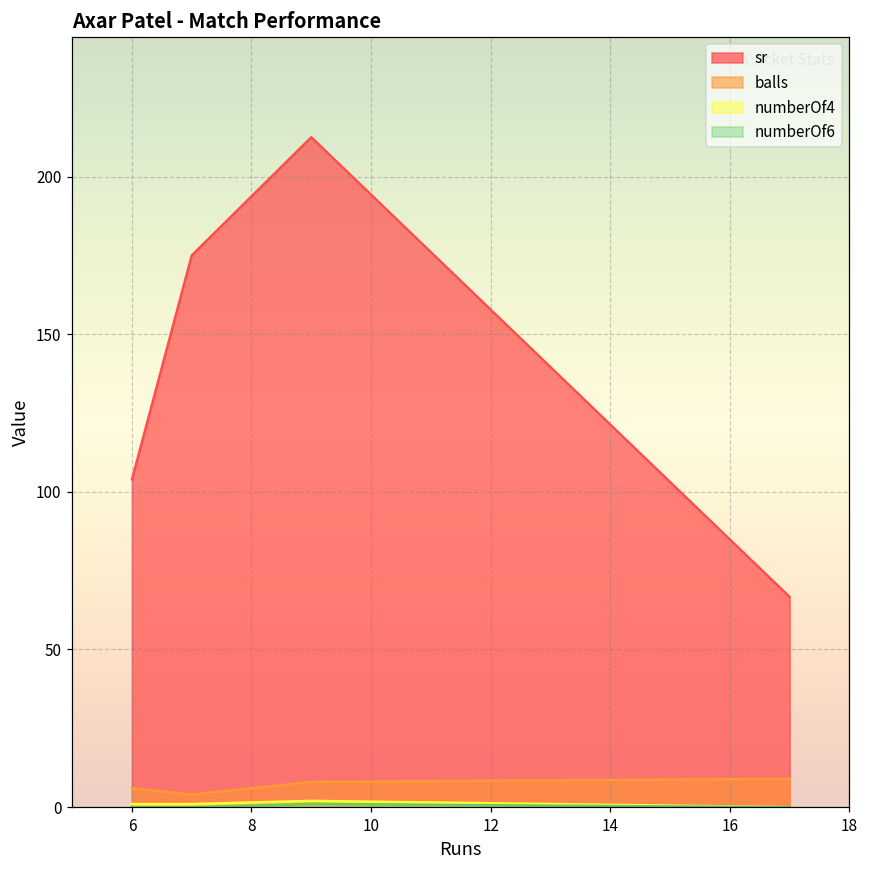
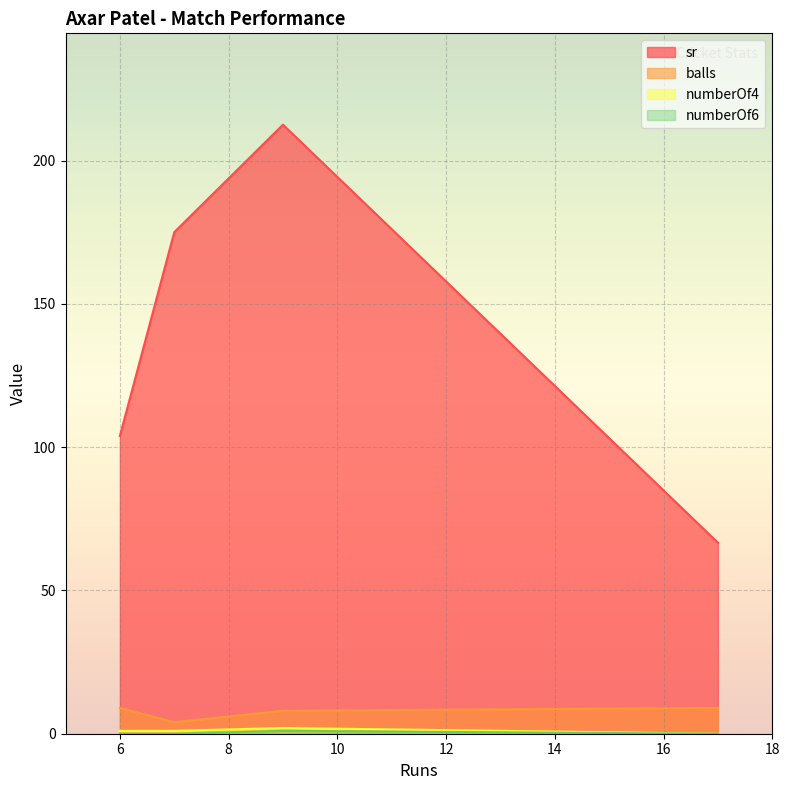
  {
    "sr": {
      "6": 104
    },
    "balls": {
-     "6": 6
+     "6": 9
    },
    "numberOf4": {
      "6": 1
    },
    "numberOf6": {
      "6": 0
    }
  }
